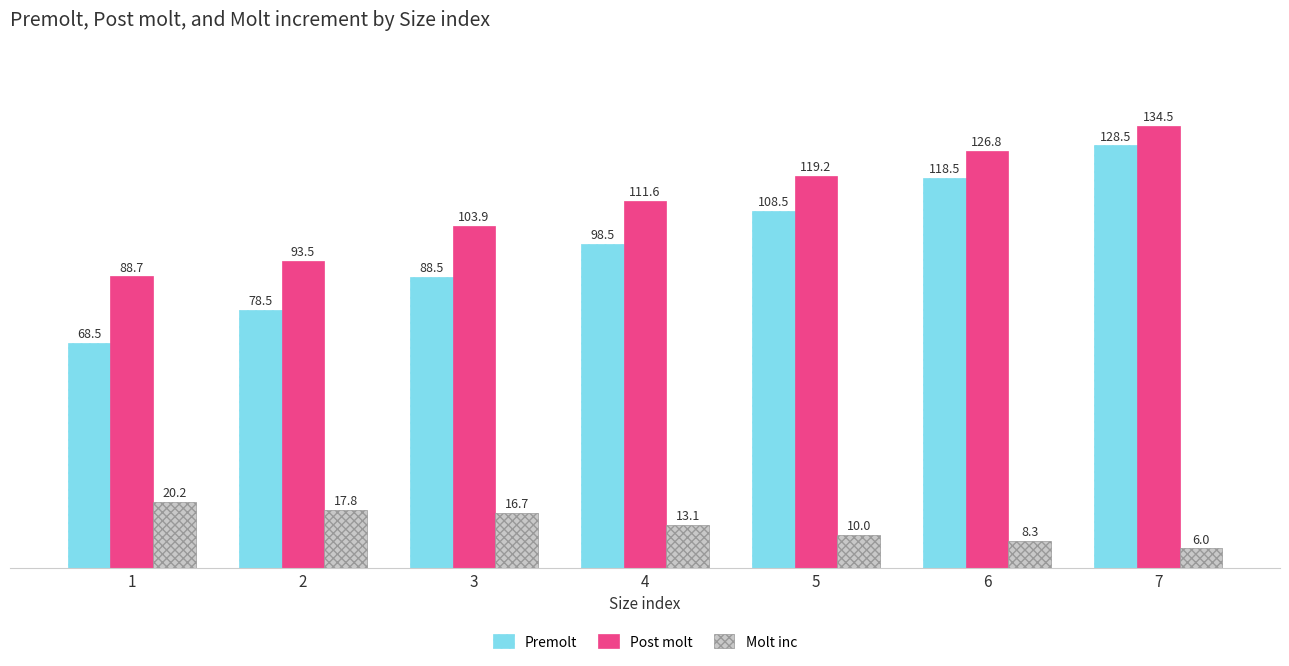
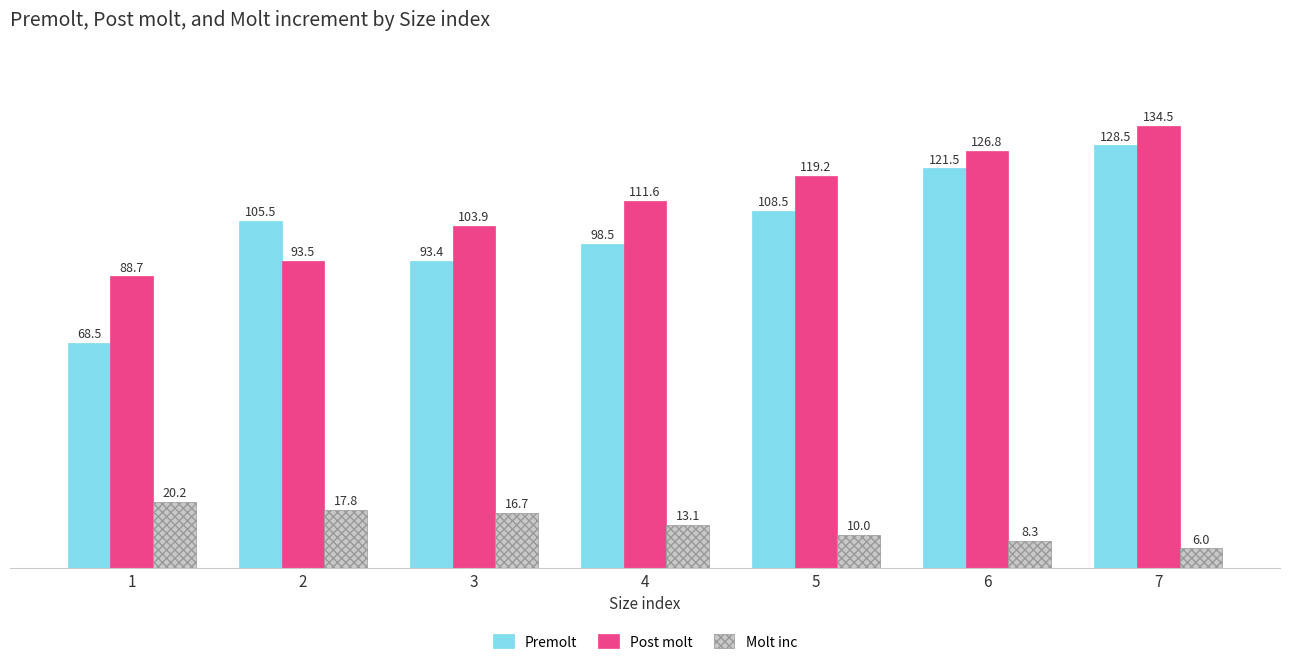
  {
    "Premolt": {
      "1": 68.5,
-     "2": 78.5,
-     "3": 88.5,
+     "2": 105.5,
+     "3": 93.4,
      "4": 98.5,
      "5": 108.5,
-     "6": 118.5,
+     "6": 121.5,
      "7": 128.5
    },
    "Post molt": {
      "1": 88.7,
      "2": 93.5,
      "3": 103.9,
      "4": 111.6,
      "5": 119.2,
      "6": 126.8,
      "7": 134.5
    },
    "Molt inc": {
      "1": 20.2,
      "2": 17.8,
      "3": 16.7,
      "4": 13.1,
      "5": 10.0,
      "6": 8.3,
      "7": 6.0
    }
  }
